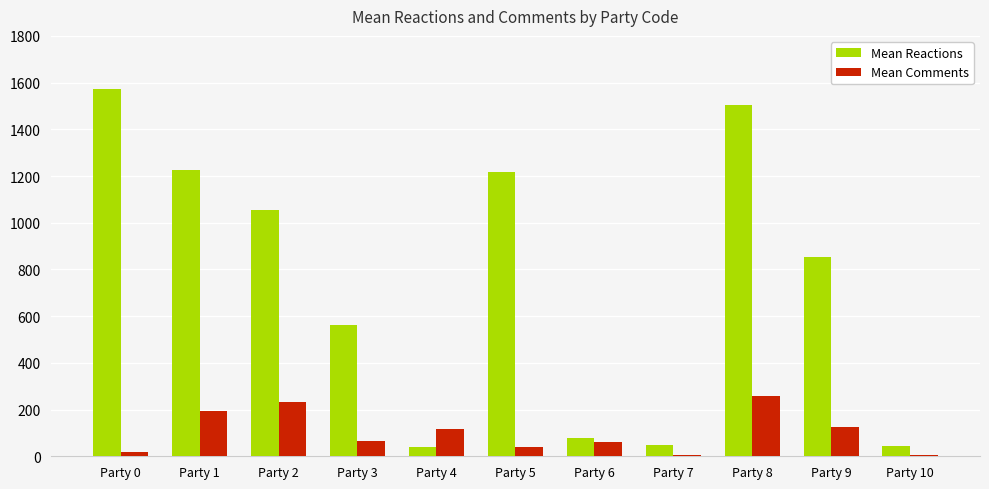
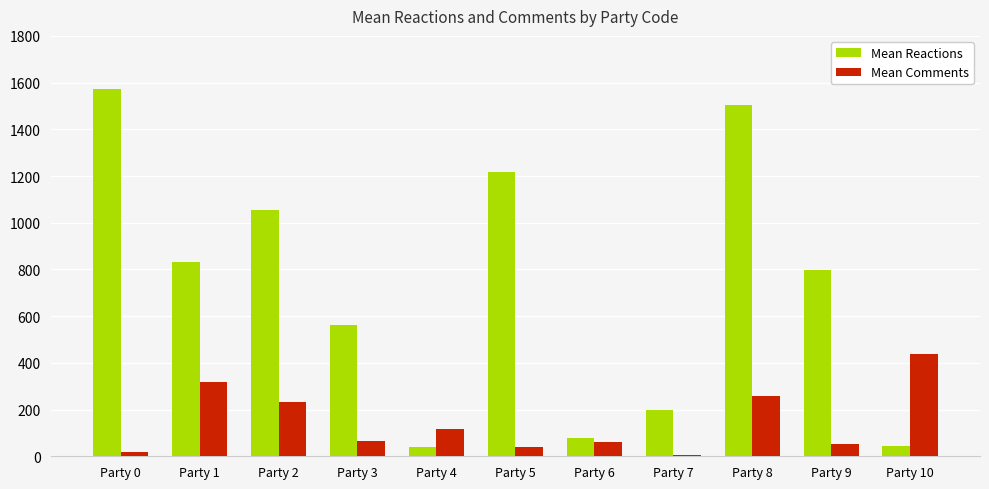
  {
    "Mean Reactions": {
      "Party 0": 1570,
-     "Party 1": 1230,
+     "Party 1": 830,
      "Party 2": 1050,
      "Party 3": 560,
      "Party 4": 40,
      "Party 5": 1220,
      "Party 6": 80,
-     "Party 7": 50,
+     "Party 7": 200,
      "Party 8": 1510,
-     "Party 9": 850,
+     "Party 9": 800,
      "Party 10": 40
    },
    "Mean Comments": {
      "Party 0": 20,
-     "Party 1": 190,
+     "Party 1": 320,
      "Party 2": 230,
      "Party 3": 60,
      "Party 4": 120,
      "Party 5": 40,
      "Party 6": 60,
      "Party 8": 260,
-     "Party 9": 120,
-     "Party 10": 10
+     "Party 9": 50,
+     "Party 10": 440
    }
  }
